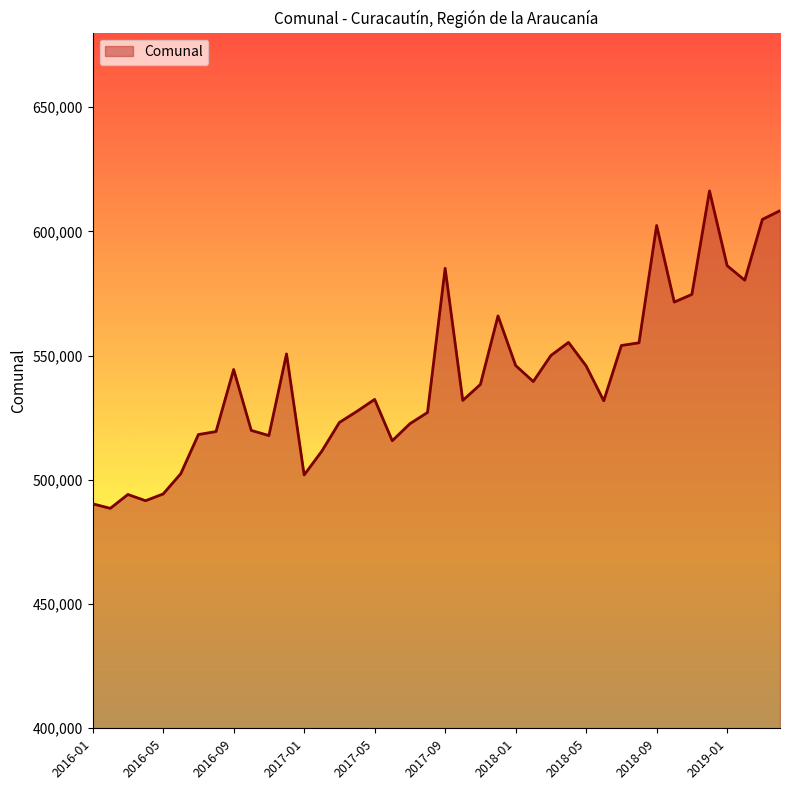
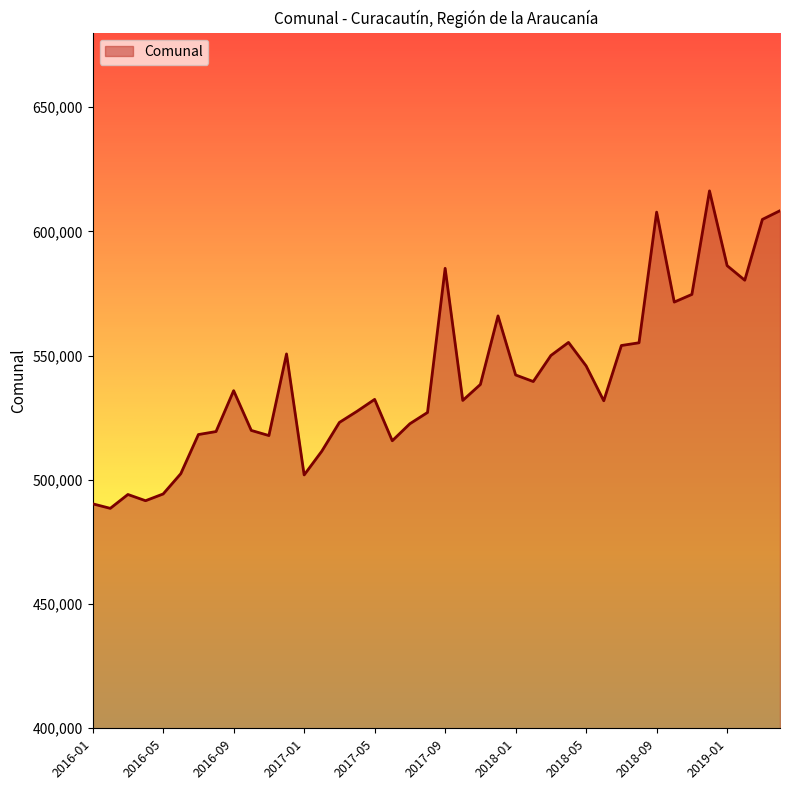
  {
    "2016-01": "490,000",
    "2016-05": "494,000",
-   "2016-09": "544,000",
+   "2016-09": "536,000",
    "2017-01": "502,000",
    "2017-05": "532,000",
    "2017-09": "585,000",
-   "2018-01": "546,000",
+   "2018-01": "542,000",
    "2018-05": "546,000",
-   "2018-09": "602,000",
+   "2018-09": "608,000",
    "2019-01": "586,000"
  }
